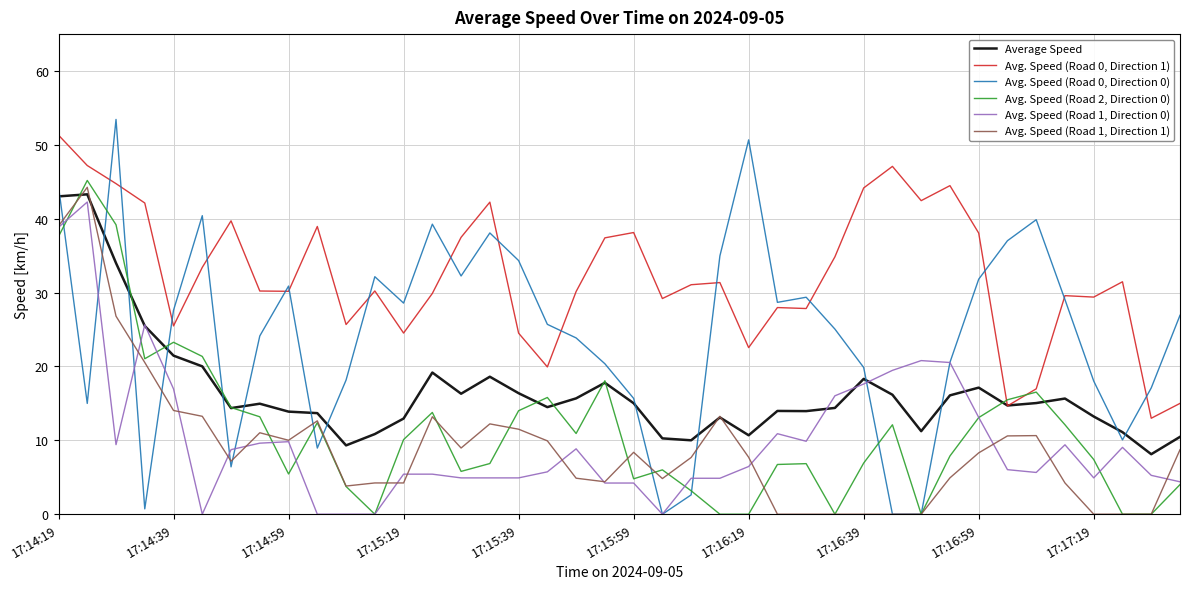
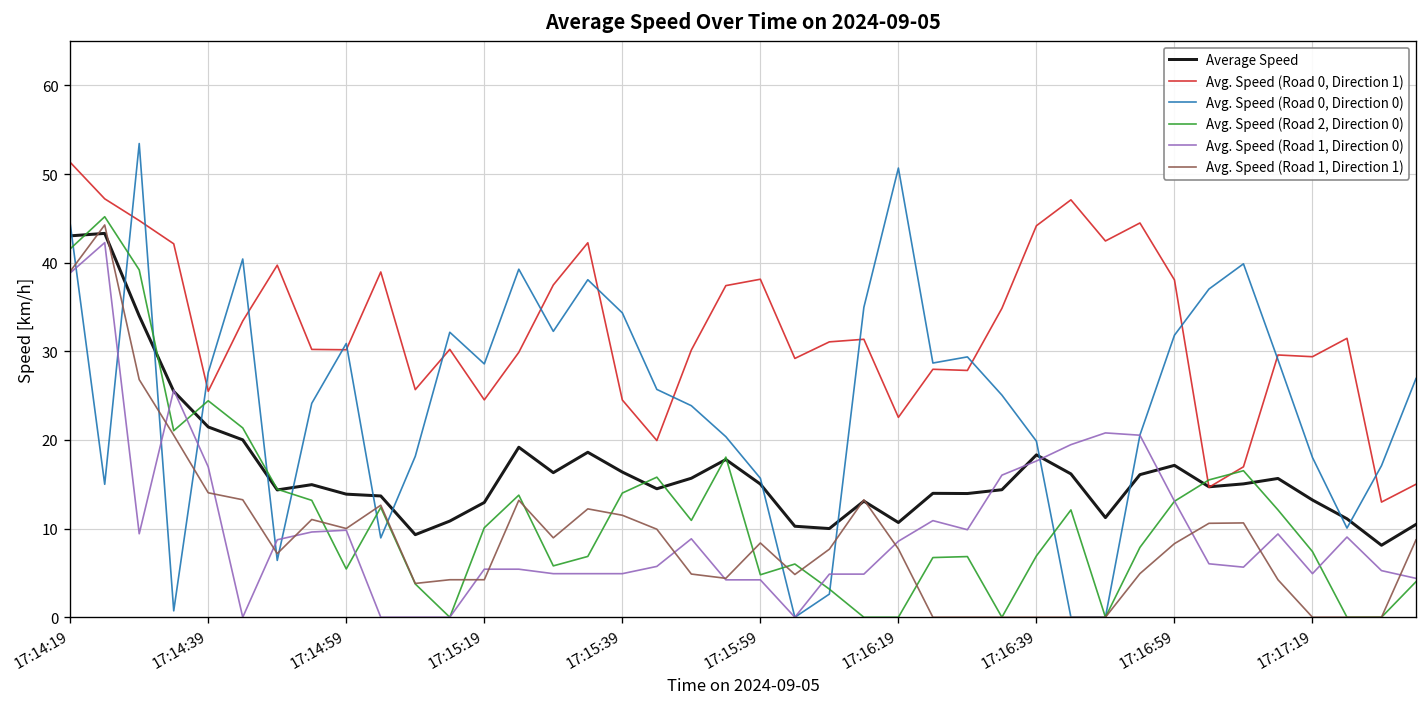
  {
    "Average Speed": {
      "17:14:19": 43,
      "17:14:39": 21,
      "17:14:59": 14,
      "17:15:19": 13,
      "17:15:39": 16,
      "17:15:59": 15,
      "17:16:19": 11,
      "17:16:39": 18,
      "17:16:59": 17,
      "17:17:19": 13
    },
    "Avg. Speed (Road 0, Direction 1)": {
      "17:14:19": 51,
      "17:14:39": 25,
      "17:14:59": 30,
      "17:15:19": 25,
      "17:15:39": 25,
      "17:15:59": 38,
      "17:16:19": 23,
      "17:16:39": 44,
      "17:16:59": 38,
      "17:17:19": 29
    },
    "Avg. Speed (Road 0, Direction 0)": {
      "17:14:19": 44,
      "17:14:39": 28,
      "17:14:59": 31,
      "17:15:19": 29,
      "17:15:39": 34,
      "17:15:59": 16,
      "17:16:19": 51,
      "17:16:39": 20,
      "17:16:59": 32,
      "17:17:19": 18
    },
    "Avg. Speed (Road 2, Direction 0)": {
-     "17:14:19": 38,
-     "17:14:39": 23,
+     "17:14:19": 42,
+     "17:14:39": 24,
      "17:14:59": 5,
      "17:15:19": 10,
      "17:15:39": 14,
      "17:15:59": 5,
      "17:16:19": 0,
      "17:16:39": 7,
      "17:17:19": 7
    },
    "Avg. Speed (Road 1, Direction 0)": {
      "17:14:39": 17,
      "17:15:19": 5,
      "17:15:39": 5,
      "17:15:59": 4,
-     "17:16:19": 6,
+     "17:16:19": 9,
      "17:16:39": 18,
      "17:17:19": 5
    },
    "Avg. Speed (Road 1, Direction 1)": {
      "17:14:39": 14,
      "17:15:19": 4,
      "17:15:39": 12,
      "17:15:59": 8,
      "17:16:19": 8,
      "17:16:39": 0,
      "17:16:59": 8,
      "17:17:19": 0
    }
  }
